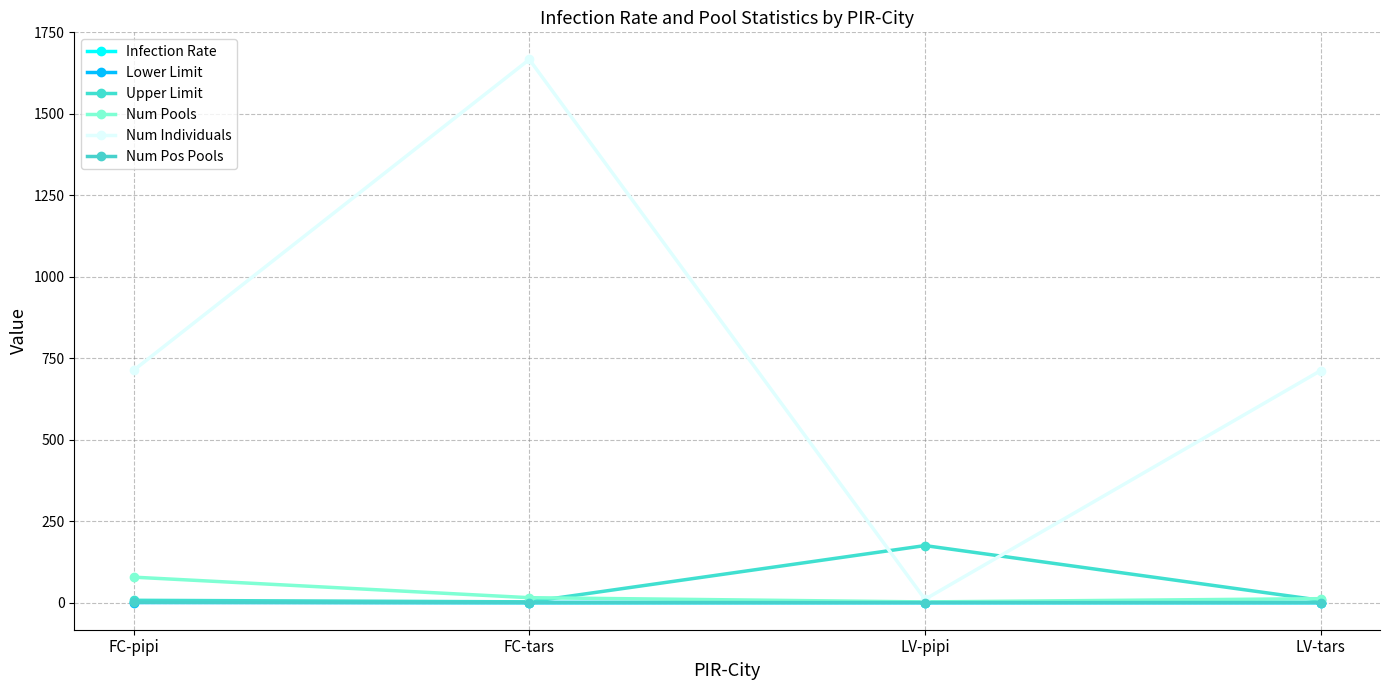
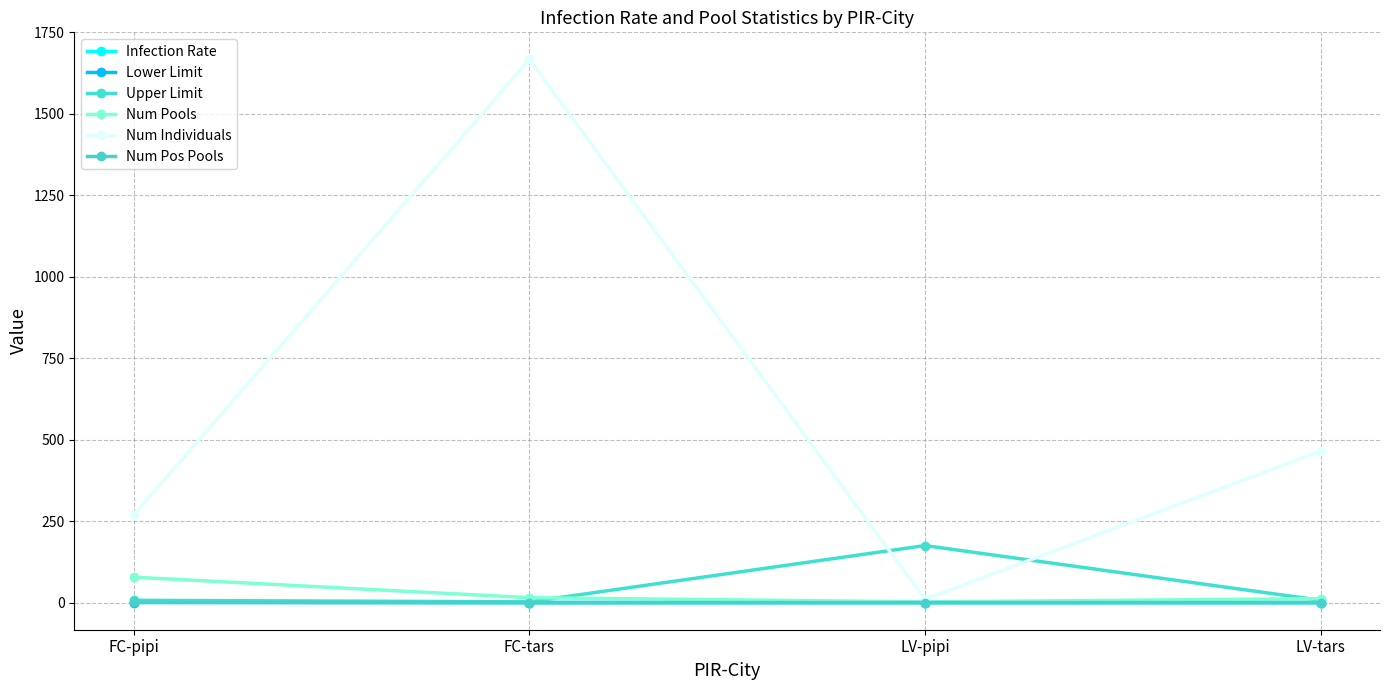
  {
    "Num Pools": {
      "FC-pipi": 80,
      "FC-tars": 20
    },
    "Num Individuals": {
-     "FC-pipi": 710,
+     "FC-pipi": 270,
      "FC-tars": 1670,
      "LV-pipi": 10,
-     "LV-tars": 710
+     "LV-tars": 470
    }
  }
